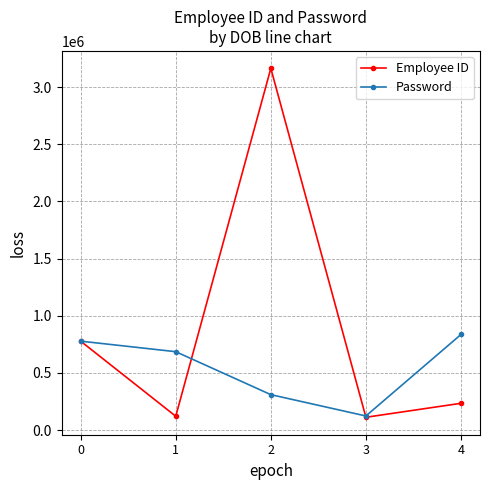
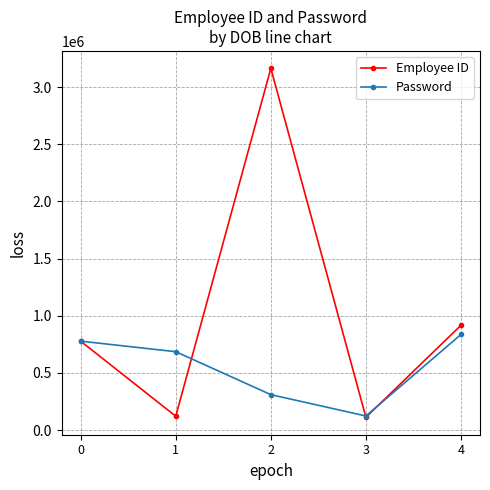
  {
    "Employee ID": {
      "1": 120000,
      "2": 3160000,
-     "4": 230000
+     "4": 920000
    },
    "Password": {
      "1": 690000,
      "2": 310000,
      "4": 840000
    }
  }
